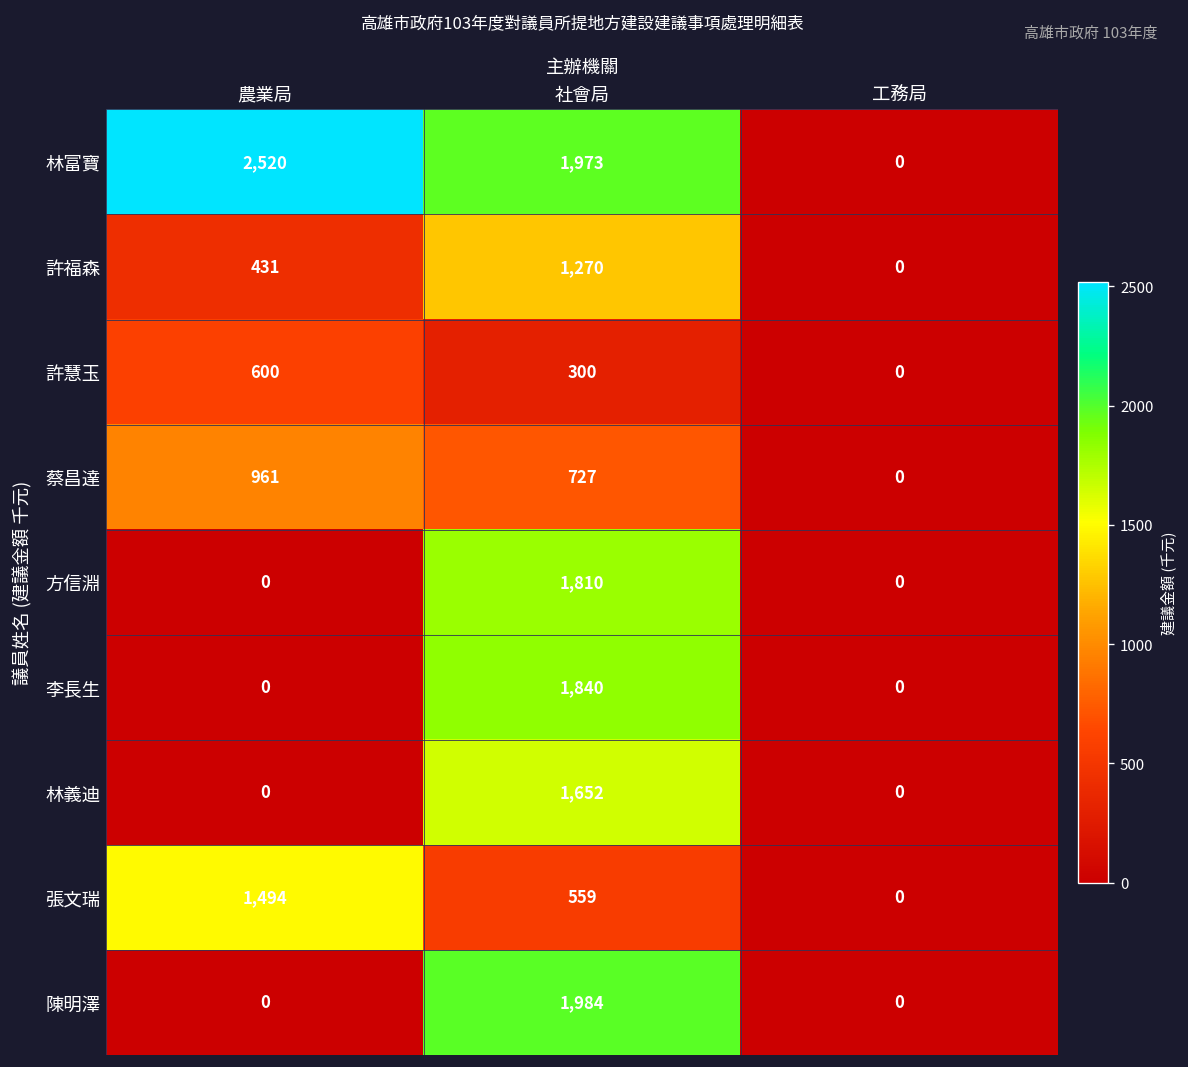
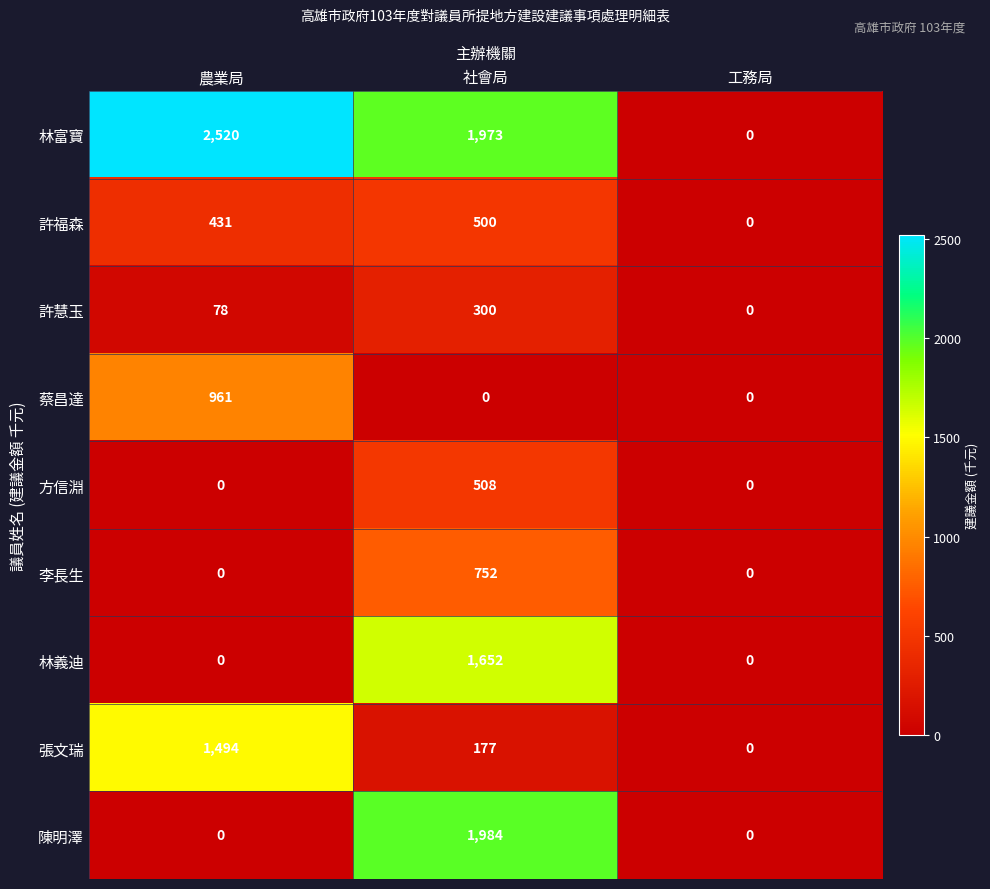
  {
    "林富寶": {
      "農業局": "2,520",
      "社會局": "1,973",
      "工務局": "0"
    },
    "許福森": {
      "農業局": "431",
-     "社會局": "1,270",
+     "社會局": "500",
      "工務局": "0"
    },
    "許慧玉": {
-     "農業局": "600",
+     "農業局": "78",
      "社會局": "300",
      "工務局": "0"
    },
    "蔡昌達": {
      "農業局": "961",
-     "社會局": "727",
+     "社會局": "0",
      "工務局": "0"
    },
    "方信淵": {
      "農業局": "0",
-     "社會局": "1,810",
+     "社會局": "508",
      "工務局": "0"
    },
    "李長生": {
      "農業局": "0",
-     "社會局": "1,840",
+     "社會局": "752",
      "工務局": "0"
    },
    "林義迪": {
      "農業局": "0",
      "社會局": "1,652",
      "工務局": "0"
    },
    "張文瑞": {
      "農業局": "1,494",
-     "社會局": "559",
+     "社會局": "177",
      "工務局": "0"
    },
    "陳明澤": {
      "農業局": "0",
      "社會局": "1,984",
      "工務局": "0"
    }
  }
